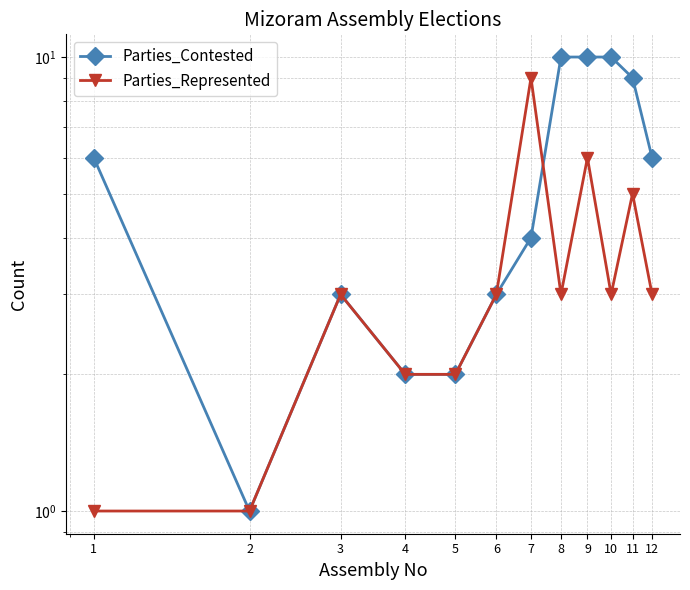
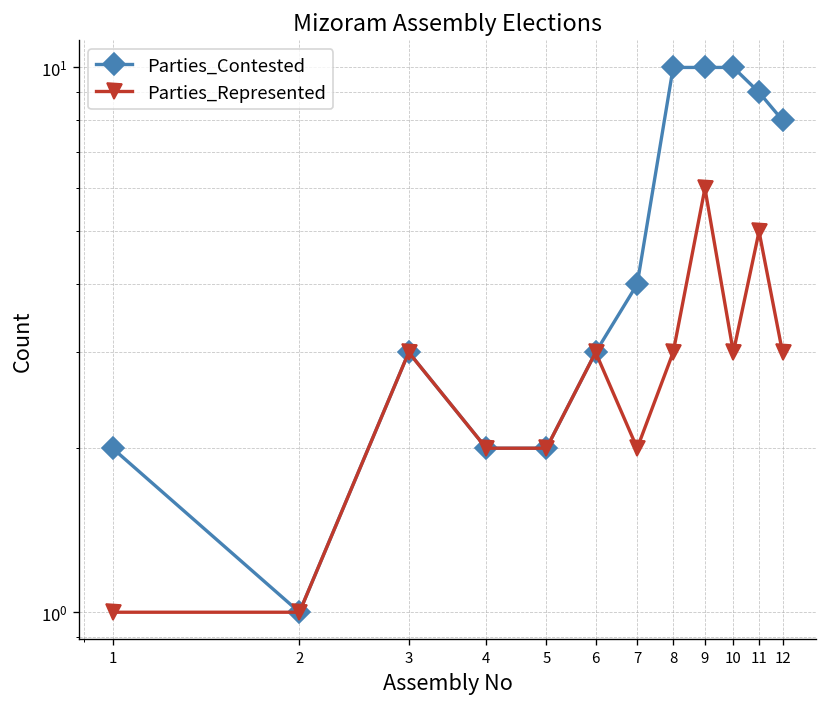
  {
    "Parties_Contested": {
-     "1": 6,
+     "1": 2,
      "7": 4,
      "8": 10,
      "9": 10,
      "10": 10,
      "11": 9,
-     "12": 6
+     "12": 8
    },
    "Parties_Represented": {
      "1": 1,
-     "7": 9,
+     "7": 2,
      "8": 3,
      "9": 6,
      "10": 3,
      "11": 5,
      "12": 3
    }
  }
